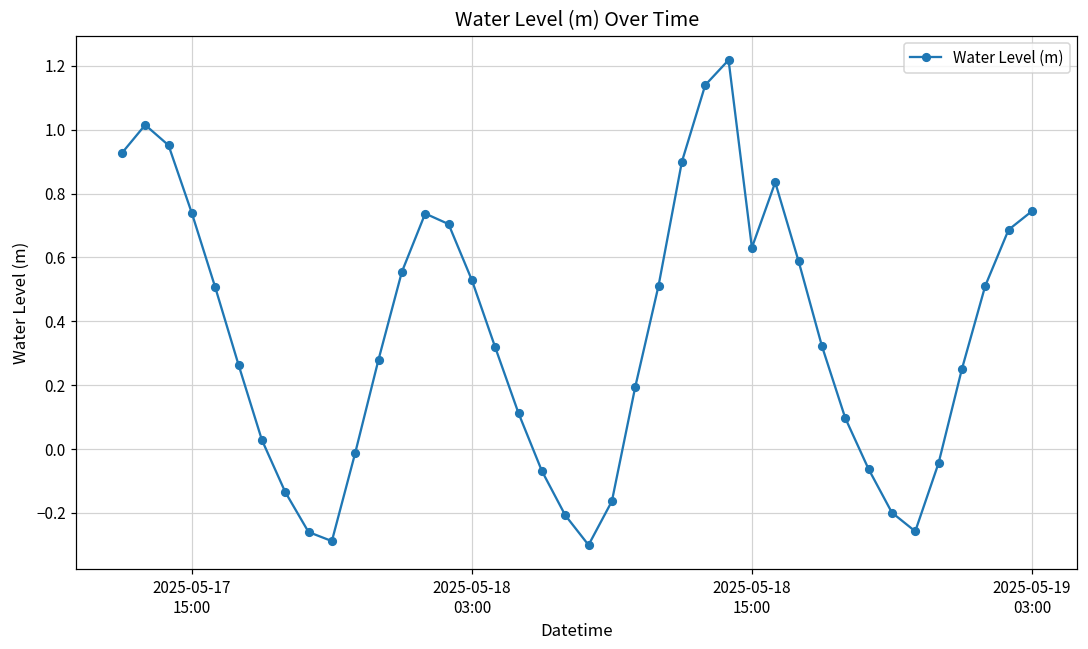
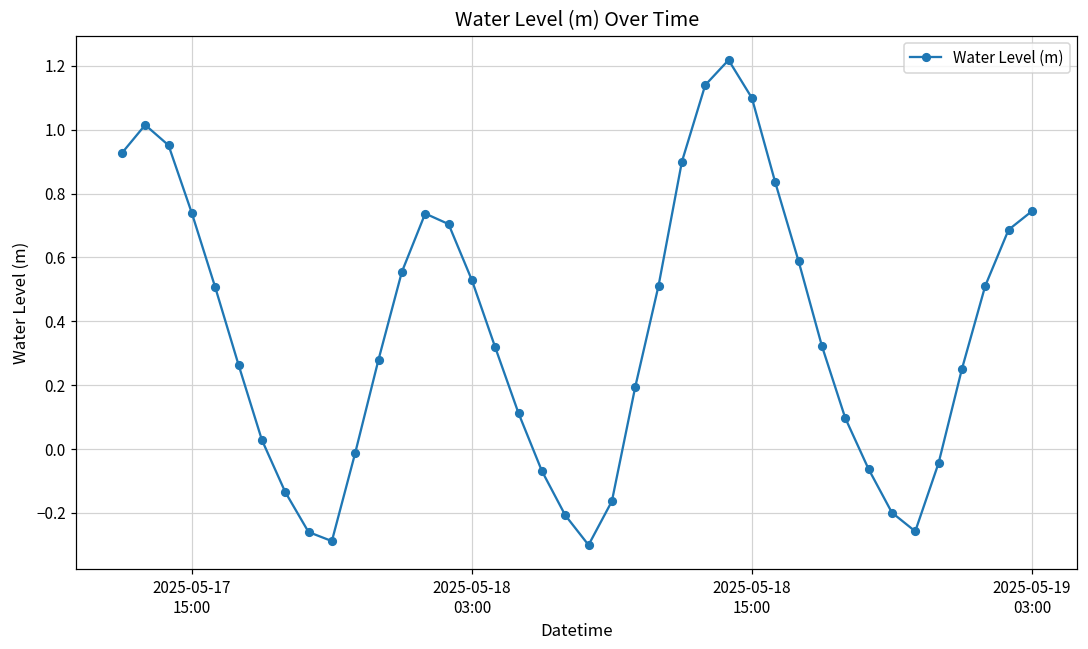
  {
    "2025-05-17 15:00": 0.74,
    "2025-05-18 03:00": 0.53,
-   "2025-05-18 15:00": 0.63,
+   "2025-05-18 15:00": 1.10,
    "2025-05-19 03:00": 0.75
  }
